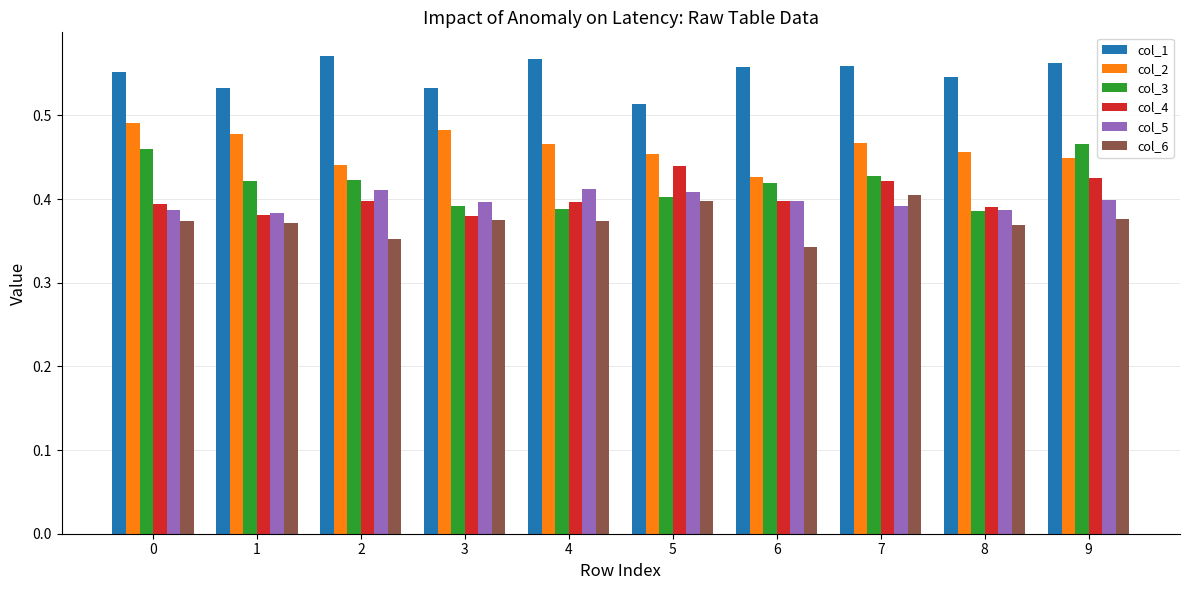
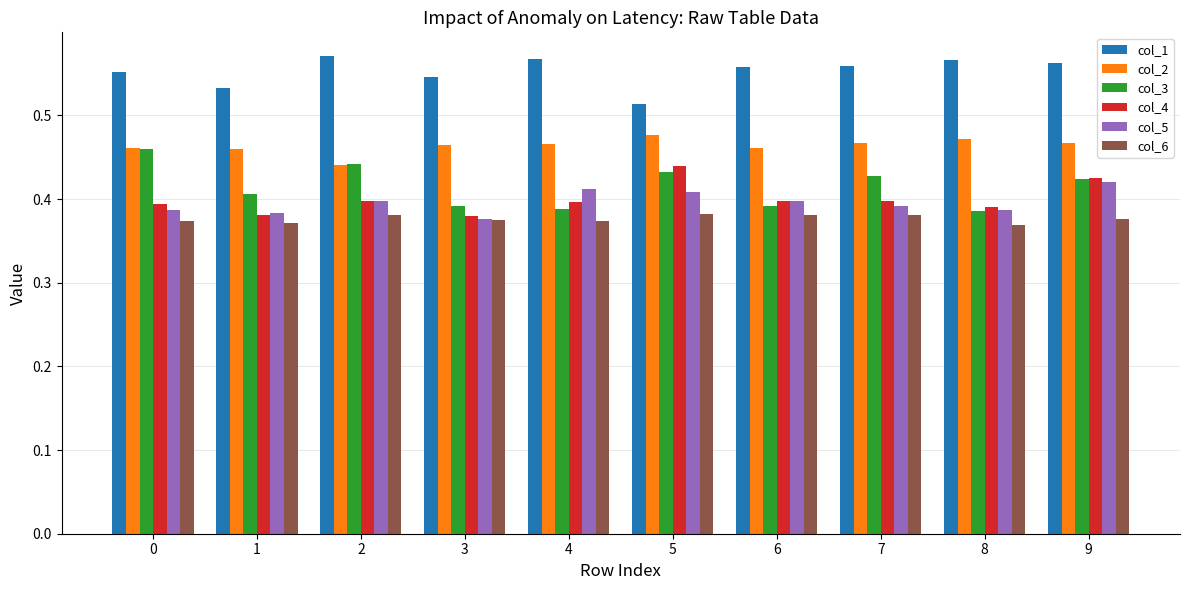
  {
    "col_1": {
      "0": 0.55,
      "1": 0.53,
      "2": 0.57,
-     "3": 0.53,
+     "3": 0.55,
      "4": 0.57,
      "5": 0.51,
      "6": 0.56,
      "7": 0.56,
-     "8": 0.55,
+     "8": 0.57,
      "9": 0.56
    },
    "col_2": {
-     "0": 0.49,
-     "1": 0.48,
+     "0": 0.46,
+     "1": 0.46,
      "2": 0.44,
-     "3": 0.48,
+     "3": 0.47,
      "4": 0.47,
-     "5": 0.45,
-     "6": 0.43,
+     "5": 0.48,
+     "6": 0.46,
      "7": 0.47,
-     "8": 0.46,
-     "9": 0.45
+     "8": 0.47,
+     "9": 0.47
    },
    "col_3": {
      "0": 0.46,
-     "1": 0.42,
-     "2": 0.42,
+     "1": 0.41,
+     "2": 0.44,
      "3": 0.39,
      "4": 0.39,
-     "5": 0.40,
-     "6": 0.42,
+     "5": 0.43,
+     "6": 0.39,
      "7": 0.43,
      "8": 0.39,
-     "9": 0.47
+     "9": 0.42
    },
    "col_4": {
      "0": 0.39,
      "1": 0.38,
      "2": 0.40,
      "3": 0.38,
      "4": 0.40,
      "5": 0.44,
      "6": 0.40,
-     "7": 0.42,
+     "7": 0.40,
      "8": 0.39,
      "9": 0.42
    },
    "col_5": {
      "0": 0.39,
      "1": 0.38,
-     "2": 0.41,
-     "3": 0.40,
+     "2": 0.40,
+     "3": 0.38,
      "4": 0.41,
      "5": 0.41,
      "6": 0.40,
      "7": 0.39,
      "8": 0.39,
-     "9": 0.40
+     "9": 0.42
    },
    "col_6": {
      "0": 0.37,
      "1": 0.37,
-     "2": 0.35,
+     "2": 0.38,
      "3": 0.38,
      "4": 0.37,
-     "5": 0.40,
-     "6": 0.34,
-     "7": 0.40,
+     "5": 0.38,
+     "6": 0.38,
+     "7": 0.38,
      "8": 0.37,
      "9": 0.38
    }
  }
